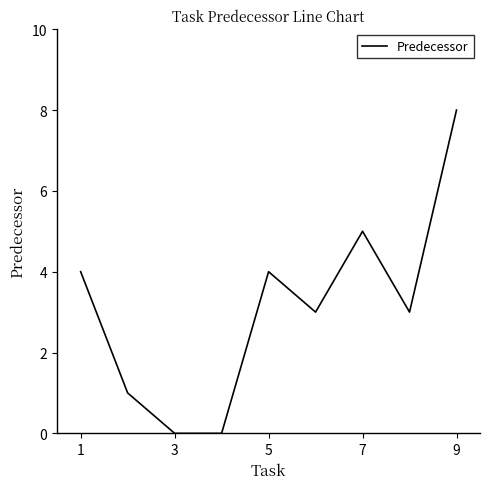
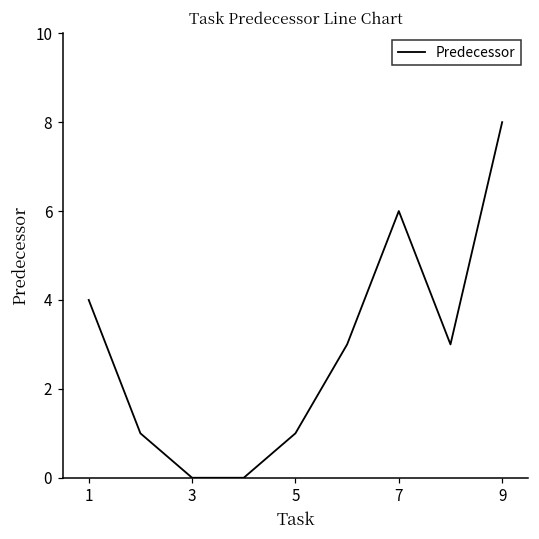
  {
    "1": 4,
    "3": 0,
-   "5": 4,
-   "7": 5,
+   "5": 1,
+   "7": 6,
    "9": 8
  }
